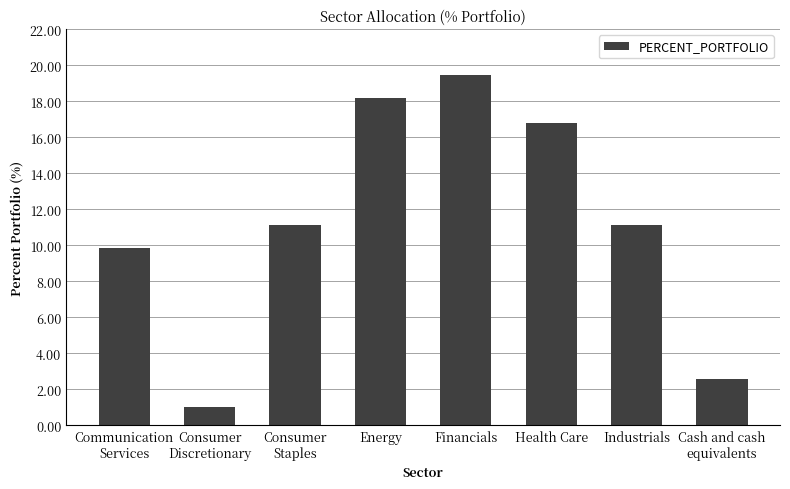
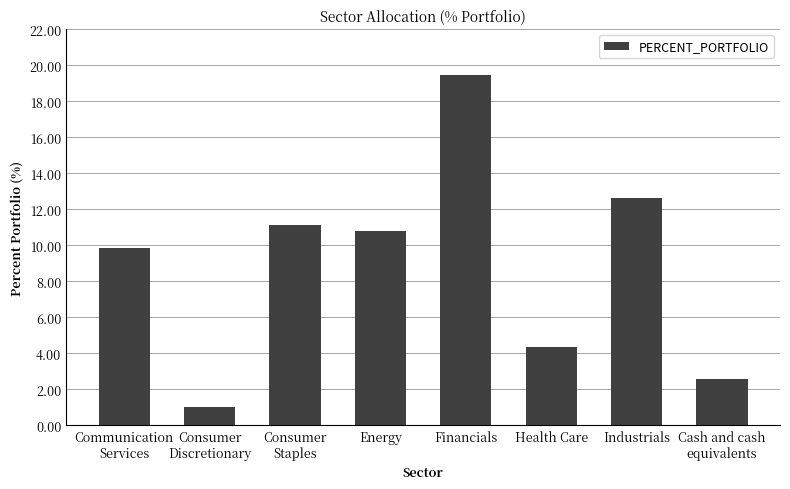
  {
    "Communication Services": 9.9,
    "Consumer Discretionary": 1.0,
    "Consumer Staples": 11.2,
-   "Energy": 18.2,
+   "Energy": 10.8,
    "Financials": 19.5,
-   "Health Care": 16.8,
-   "Industrials": 11.1,
+   "Health Care": 4.4,
+   "Industrials": 12.6,
    "Cash and cash equivalents": 2.6
  }
